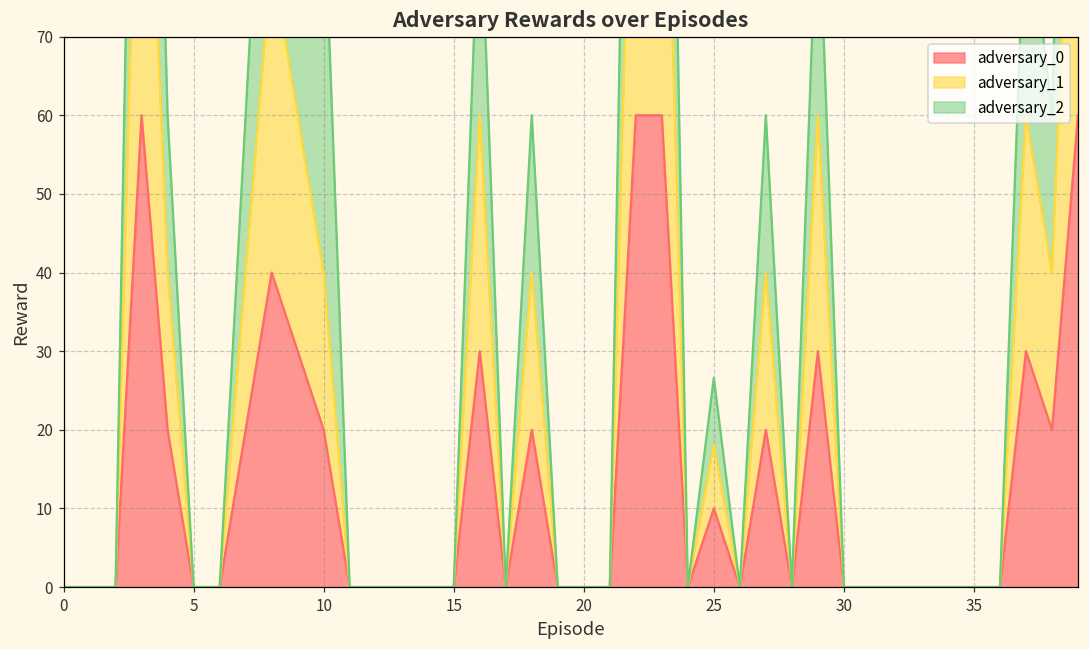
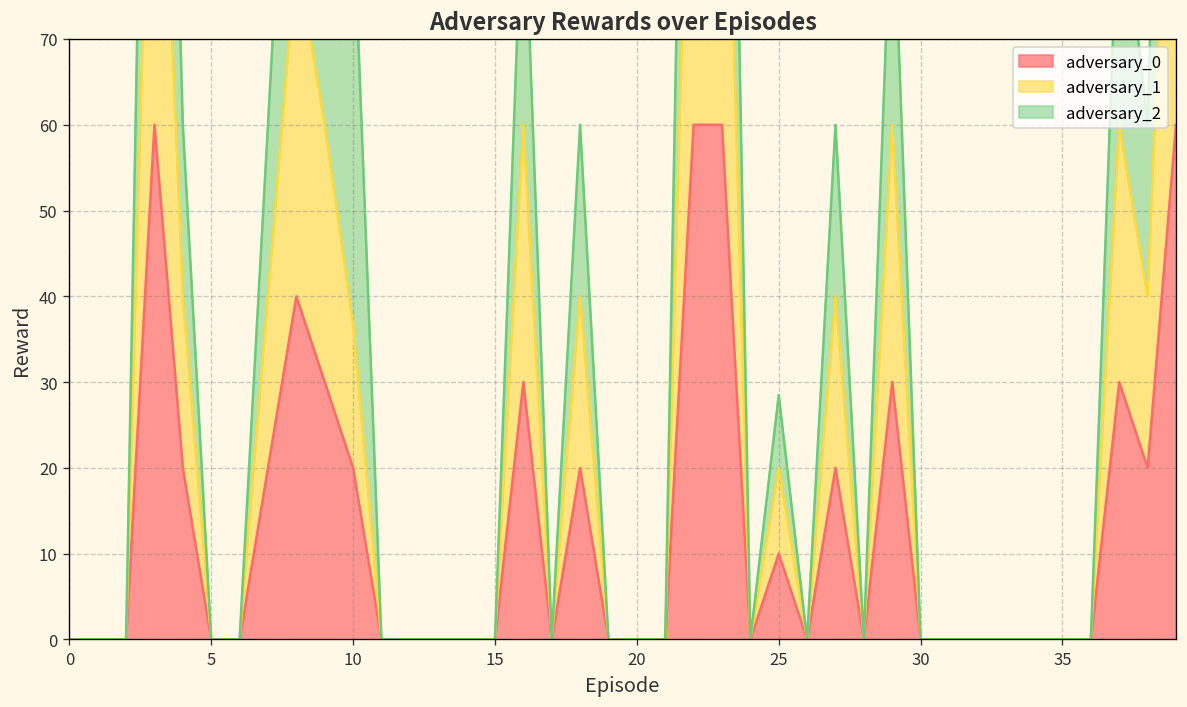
  {
    "adversary_0": {
      "10": 20,
      "25": 10
    },
    "adversary_1": {
-     "10": 20,
-     "25": 8
+     "10": 17,
+     "25": 10
    },
    "adversary_2": {
      "25": 9
    }
  }
